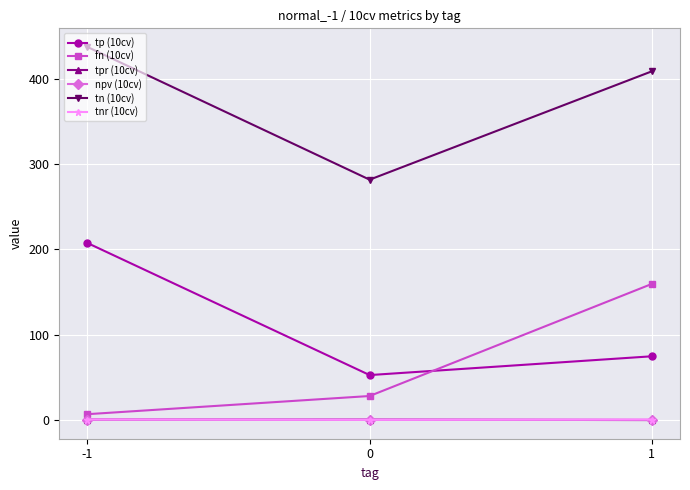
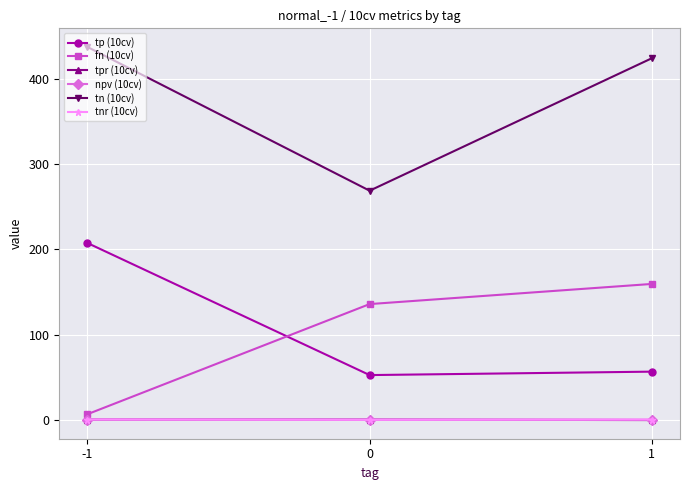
  {
    "tp (10cv)": {
      "-1": 210,
      "0": 50,
-     "1": 70
+     "1": 60
    },
    "fn (10cv)": {
      "-1": 10,
-     "0": 30,
+     "0": 140,
      "1": 160
    },
    "tnr (10cv)": {
      "-1": 0,
      "0": 0,
      "1": 0
    },
    "tn (10cv)": {
-     "0": 280,
-     "1": 410
+     "0": 270,
+     "1": 420
    }
  }
